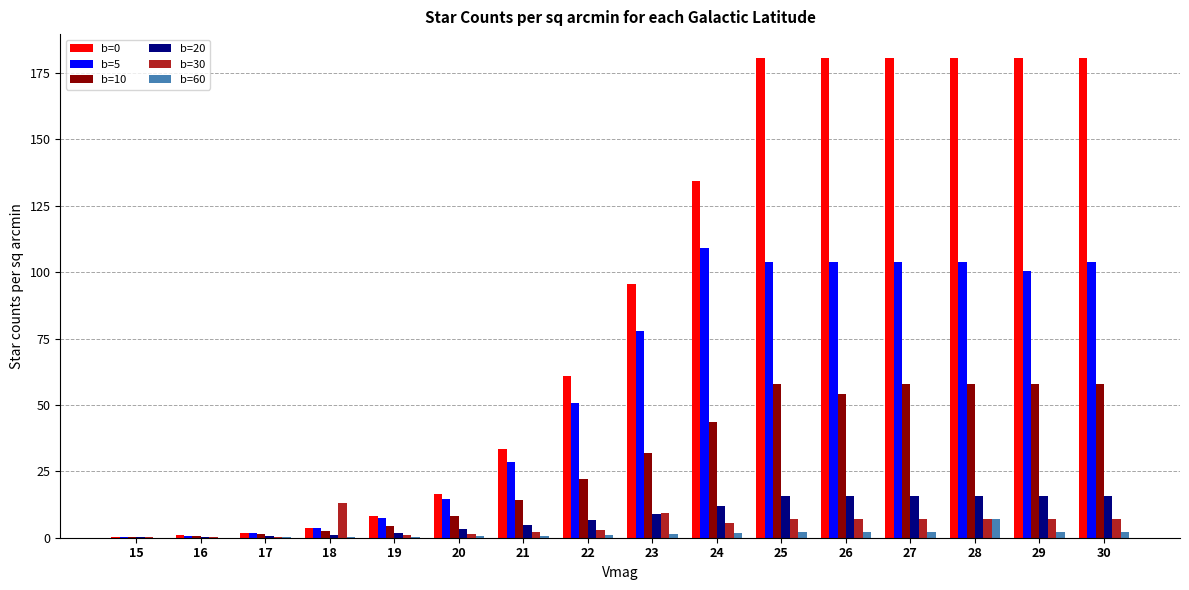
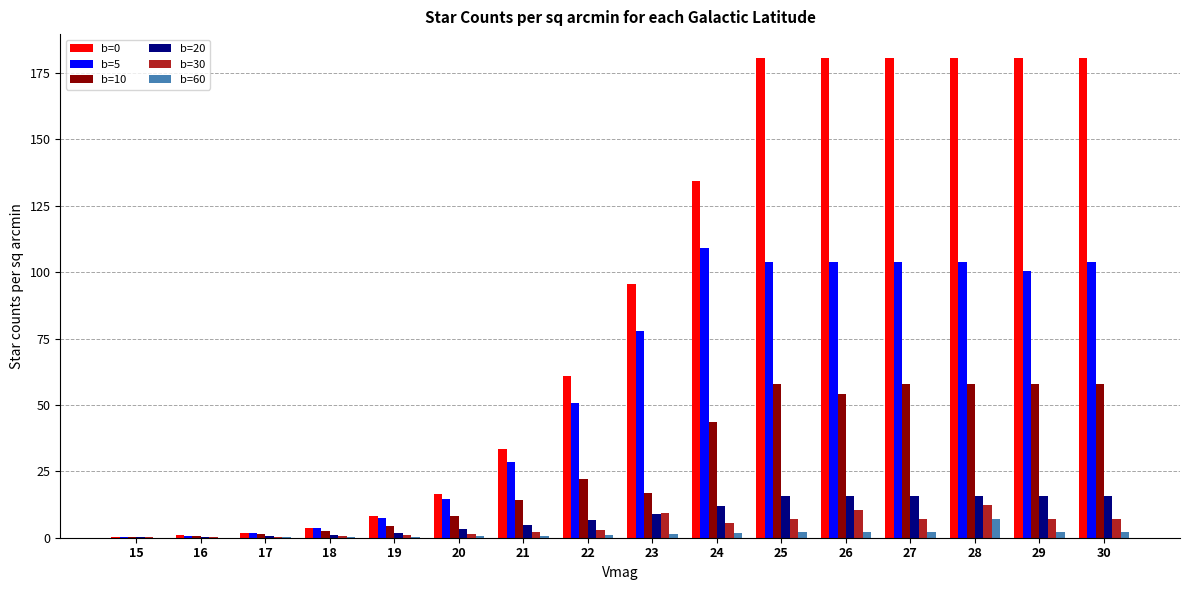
  {
    "b=0": {
      "17": 2,
      "18": 4,
      "19": 8,
      "20": 17,
      "21": 33,
      "22": 61,
      "23": 95,
      "24": 134,
      "25": 181,
      "26": 181,
      "27": 181,
      "28": 181,
      "29": 181,
      "30": 181
    },
    "b=5": {
      "17": 2,
      "18": 4,
      "19": 7,
      "20": 15,
      "21": 28,
      "22": 51,
      "23": 78,
      "24": 109,
      "25": 104,
      "26": 104,
      "27": 104,
      "28": 104,
      "29": 100,
      "30": 104
    },
    "b=10": {
      "17": 1,
      "18": 2,
      "19": 5,
      "20": 8,
      "21": 14,
      "22": 22,
-     "23": 32,
+     "23": 17,
      "24": 44,
      "25": 58,
      "26": 54,
      "27": 58,
      "28": 58,
      "29": 58,
      "30": 58
    },
    "b=20": {
      "18": 1,
      "19": 2,
      "20": 3,
      "21": 5,
      "22": 7,
      "23": 9,
      "24": 12,
      "25": 16,
      "26": 16,
      "27": 16,
      "28": 16,
      "29": 16,
      "30": 16
    },
    "b=30": {
-     "18": 13,
+     "18": 1,
      "19": 1,
      "20": 2,
      "21": 2,
      "22": 3,
      "23": 9,
      "24": 5,
      "25": 7,
-     "26": 7,
+     "26": 10,
      "27": 7,
-     "28": 7,
+     "28": 12,
      "29": 7,
      "30": 7
    },
    "b=60": {
      "22": 1,
      "23": 1,
      "24": 2,
      "25": 2,
      "26": 2,
      "27": 2,
      "28": 7,
      "29": 2,
      "30": 2
    }
  }
